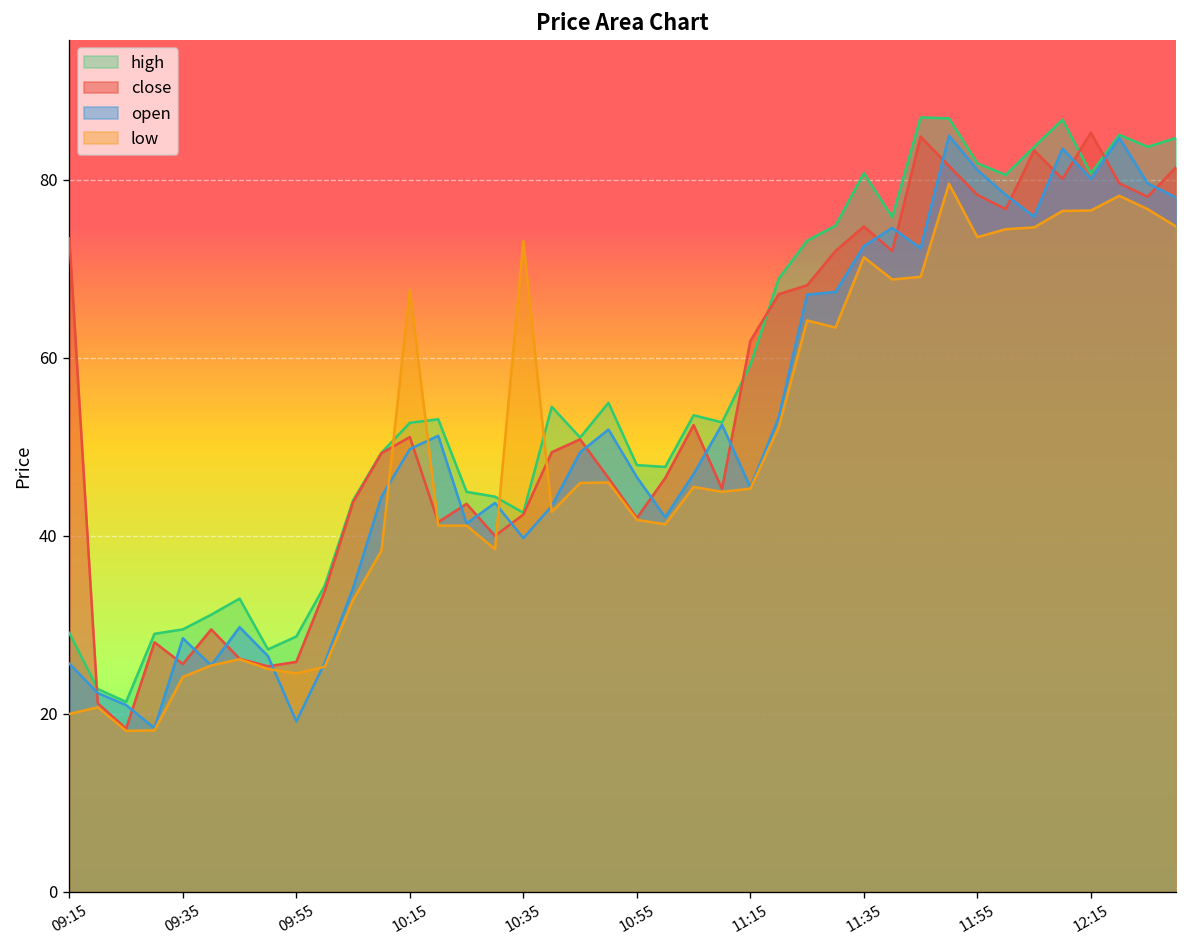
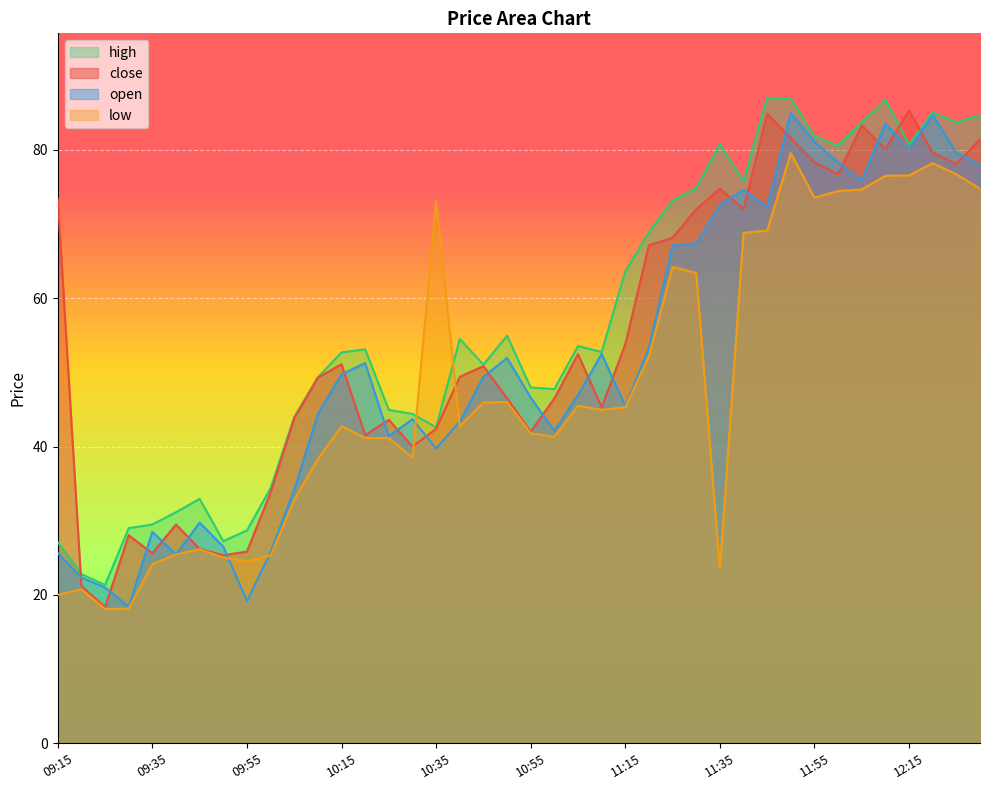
  {
    "high": {
-     "09:15": 29,
+     "09:15": 27,
      "09:35": 30,
      "09:55": 29,
      "10:15": 53,
      "10:55": 48,
-     "11:15": 59,
+     "11:15": 64,
      "11:35": 81,
      "11:55": 82,
      "12:15": 81
    },
    "close": {
      "09:15": 73,
      "09:35": 26,
      "09:55": 26,
      "10:15": 51,
-     "11:15": 62,
+     "11:15": 54,
      "11:35": 75,
      "11:55": 78,
      "12:15": 85
    },
    "open": {
      "09:15": 26,
      "09:35": 29,
      "09:55": 19,
      "10:15": 50,
      "10:35": 40,
      "10:55": 47,
      "11:35": 73,
      "11:55": 81,
      "12:15": 80
    },
    "low": {
      "09:15": 20,
      "09:35": 24,
      "09:55": 25,
-     "10:15": 68,
+     "10:15": 43,
      "10:35": 73,
-     "11:35": 71,
+     "11:35": 24,
      "11:55": 74,
      "12:15": 77
    }
  }
